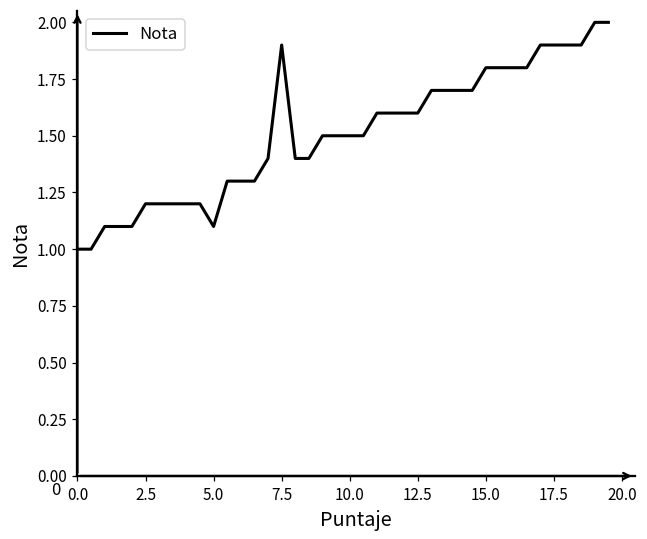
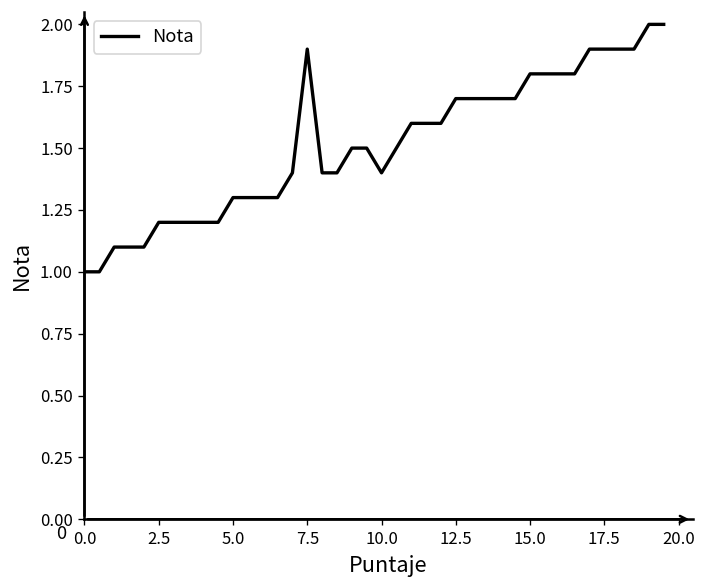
  {
    "0.0": 1.0,
    "2.5": 1.2,
-   "5.0": 1.1,
+   "5.0": 1.3,
    "7.5": 1.9,
-   "10.0": 1.5,
-   "12.5": 1.6,
+   "10.0": 1.4,
+   "12.5": 1.7,
    "15.0": 1.8,
    "17.5": 1.9
  }
